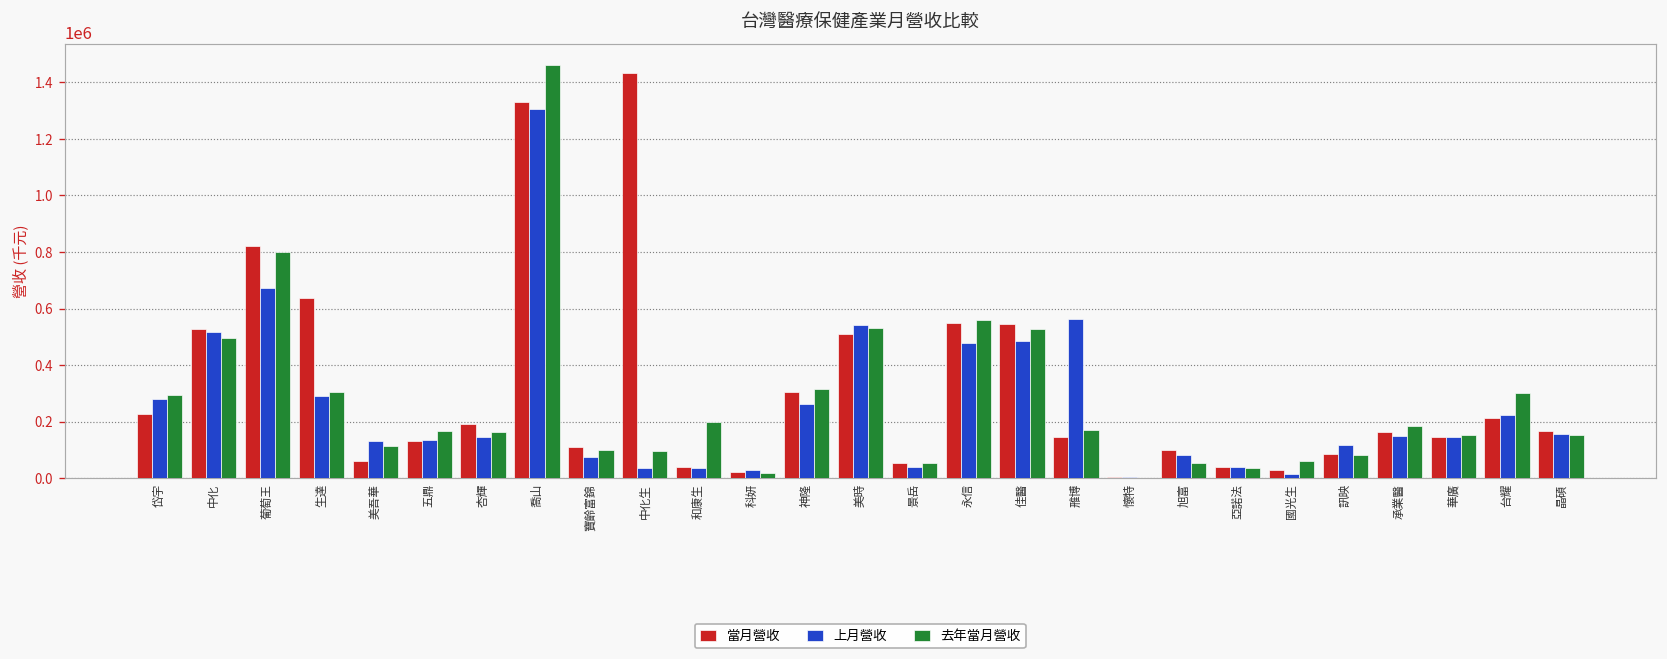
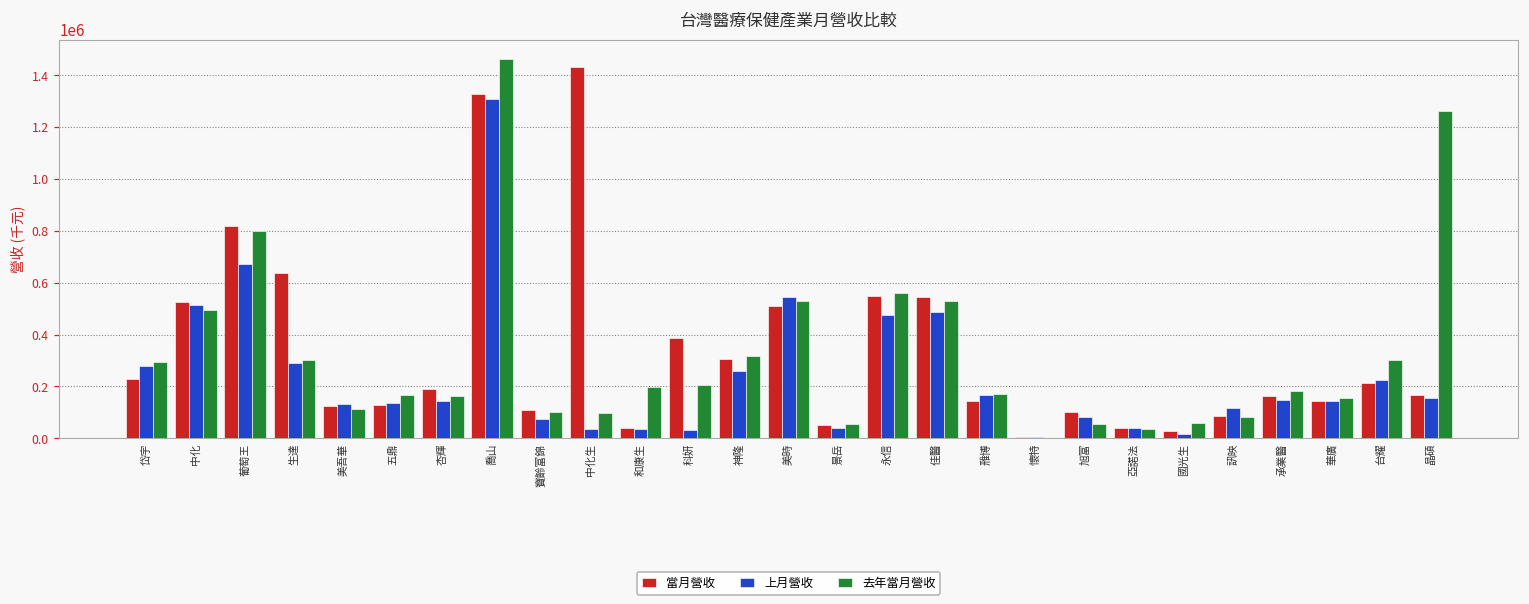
  {
    "當月營收": {
      "岱宇": 230000,
      "中化": 530000,
      "葡萄王": 820000,
      "生達": 640000,
-     "美吾華": 60000,
+     "美吾華": 120000,
      "五鼎": 130000,
      "杏輝": 190000,
      "喬山": 1330000,
      "寶齡富錦": 110000,
      "中化生": 1430000,
      "和康生": 40000,
-     "科妍": 20000,
+     "科妍": 390000,
      "神隆": 310000,
      "美時": 510000,
      "景岳": 50000,
      "永信": 550000,
      "佳醫": 540000,
      "雃博": 150000,
      "旭富": 100000,
      "亞諾法": 40000,
      "國光生": 30000,
      "訊映": 80000,
      "承業醫": 160000,
      "華廣": 150000,
      "台耀": 210000,
      "晶碩": 170000
    },
    "上月營收": {
      "岱宇": 280000,
      "中化": 520000,
      "葡萄王": 670000,
      "生達": 290000,
      "美吾華": 130000,
      "五鼎": 140000,
      "杏輝": 150000,
      "喬山": 1310000,
      "寶齡富錦": 70000,
      "中化生": 30000,
      "和康生": 40000,
      "科妍": 30000,
      "神隆": 260000,
      "美時": 540000,
      "景岳": 40000,
      "永信": 480000,
      "佳醫": 490000,
-     "雃博": 560000,
+     "雃博": 170000,
      "旭富": 80000,
      "亞諾法": 40000,
      "國光生": 20000,
      "訊映": 120000,
      "承業醫": 150000,
      "華廣": 140000,
      "台耀": 220000,
      "晶碩": 150000
    },
    "去年當月營收": {
      "岱宇": 290000,
      "中化": 500000,
      "葡萄王": 800000,
      "生達": 300000,
      "美吾華": 110000,
      "五鼎": 170000,
      "杏輝": 160000,
      "喬山": 1460000,
      "寶齡富錦": 100000,
      "中化生": 100000,
      "和康生": 200000,
-     "科妍": 20000,
+     "科妍": 210000,
      "神隆": 320000,
      "美時": 530000,
      "景岳": 50000,
      "永信": 560000,
      "佳醫": 530000,
      "雃博": 170000,
      "旭富": 60000,
      "亞諾法": 40000,
      "國光生": 60000,
      "訊映": 80000,
      "承業醫": 180000,
      "華廣": 150000,
      "台耀": 300000,
-     "晶碩": 150000
+     "晶碩": 1260000
    }
  }
